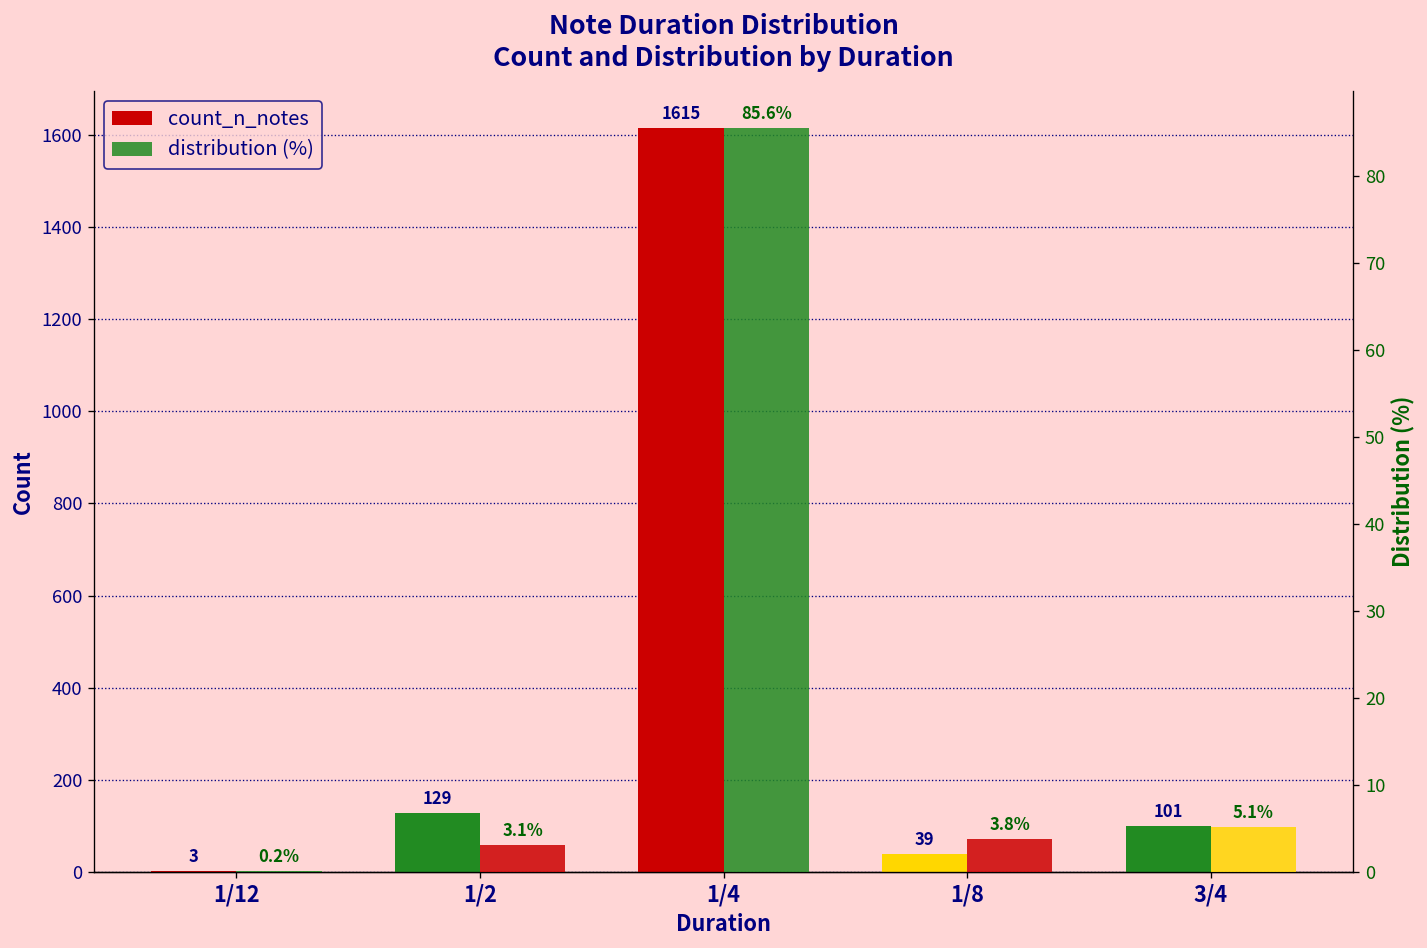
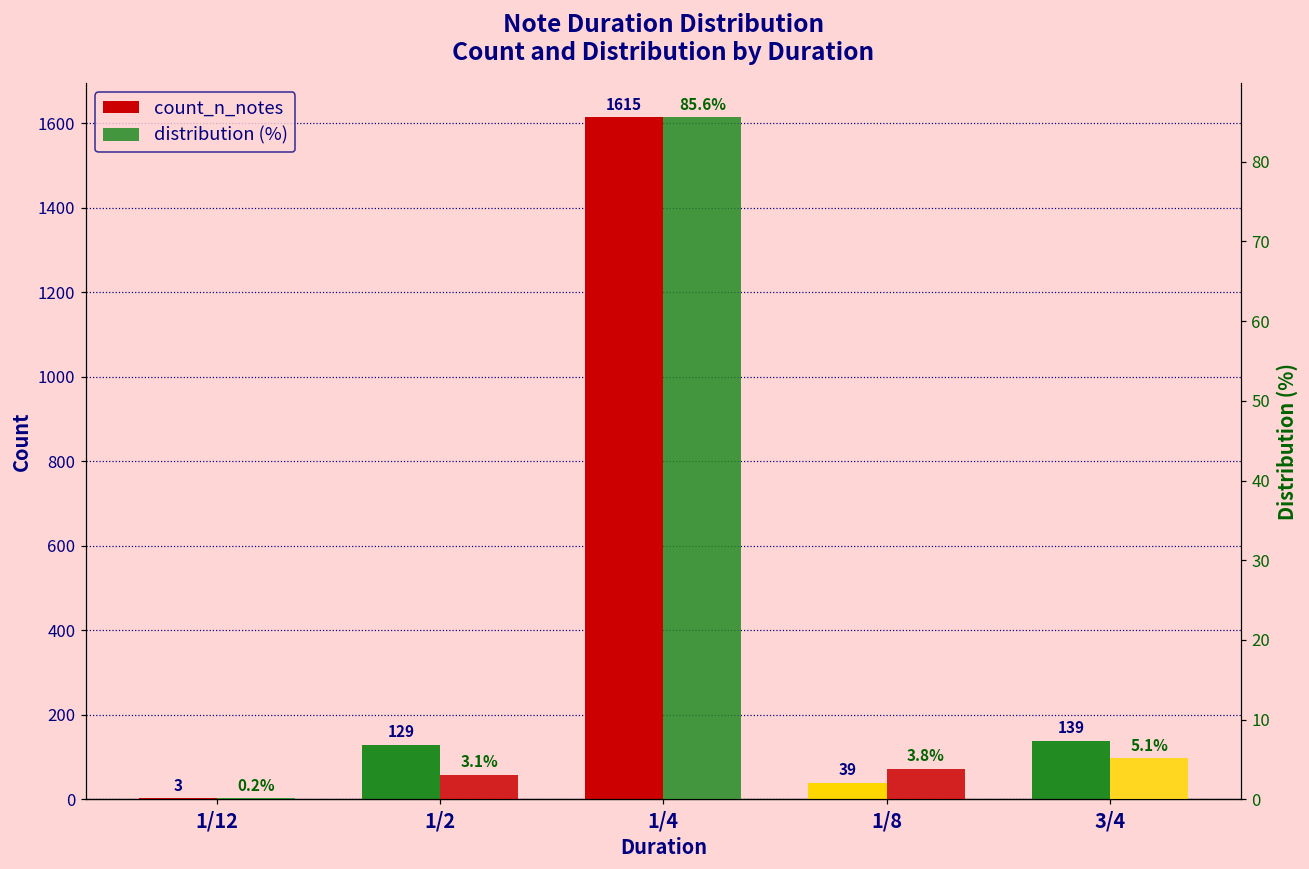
  {
    "count_n_notes": {
      "1/12": "3",
      "1/2": "129",
      "1/4": "1615",
      "1/8": "39",
-     "3/4": "101"
+     "3/4": "139"
    },
    "distribution (%)": {
      "1/12": "0.2%",
      "1/2": "3.1%",
      "1/4": "85.6%",
      "1/8": "3.8%",
      "3/4": "5.1%"
    }
  }
